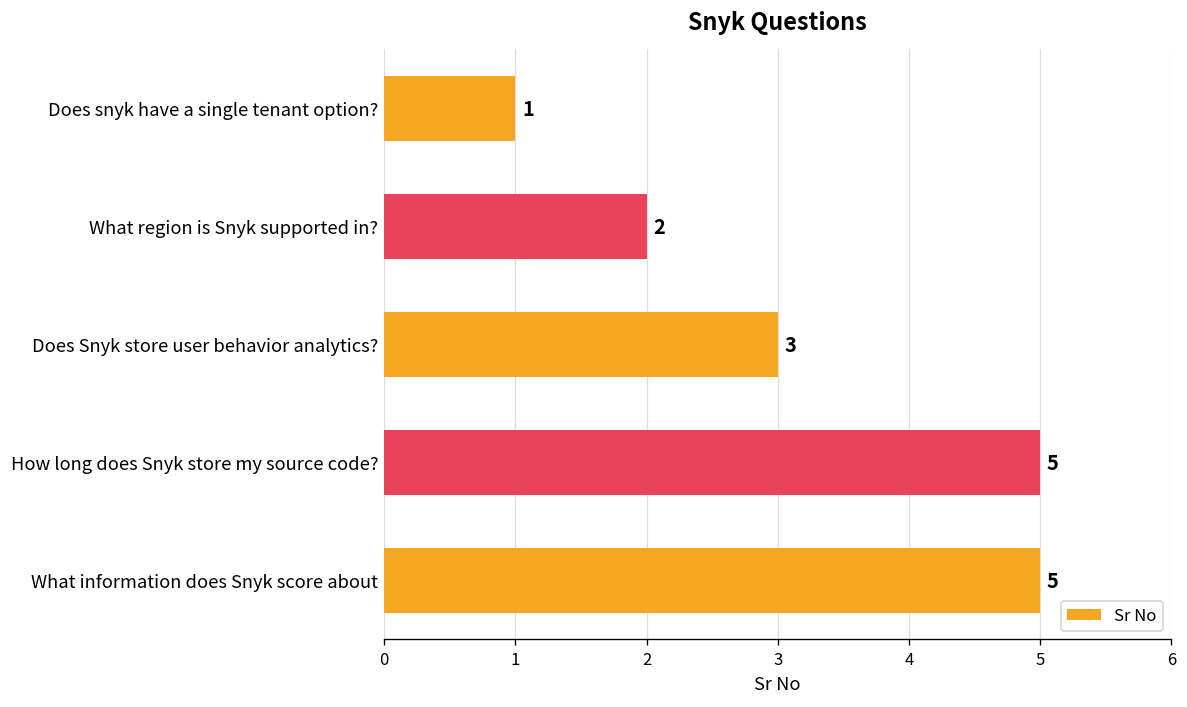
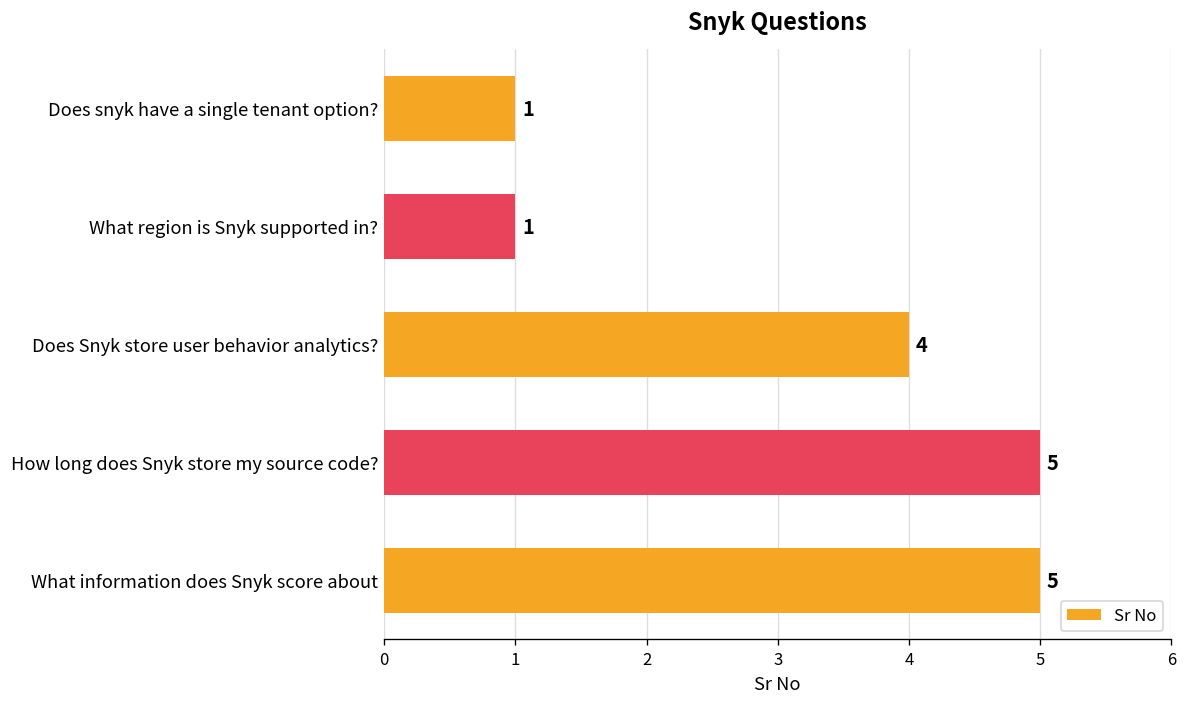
  {
    "Does snyk have a single tenant option?": 1,
-   "What region is Snyk supported in?": 2,
-   "Does Snyk store user behavior analytics?": 3,
+   "What region is Snyk supported in?": 1,
+   "Does Snyk store user behavior analytics?": 4,
    "How long does Snyk store my source code?": 5,
    "What information does Snyk score about": 5
  }
